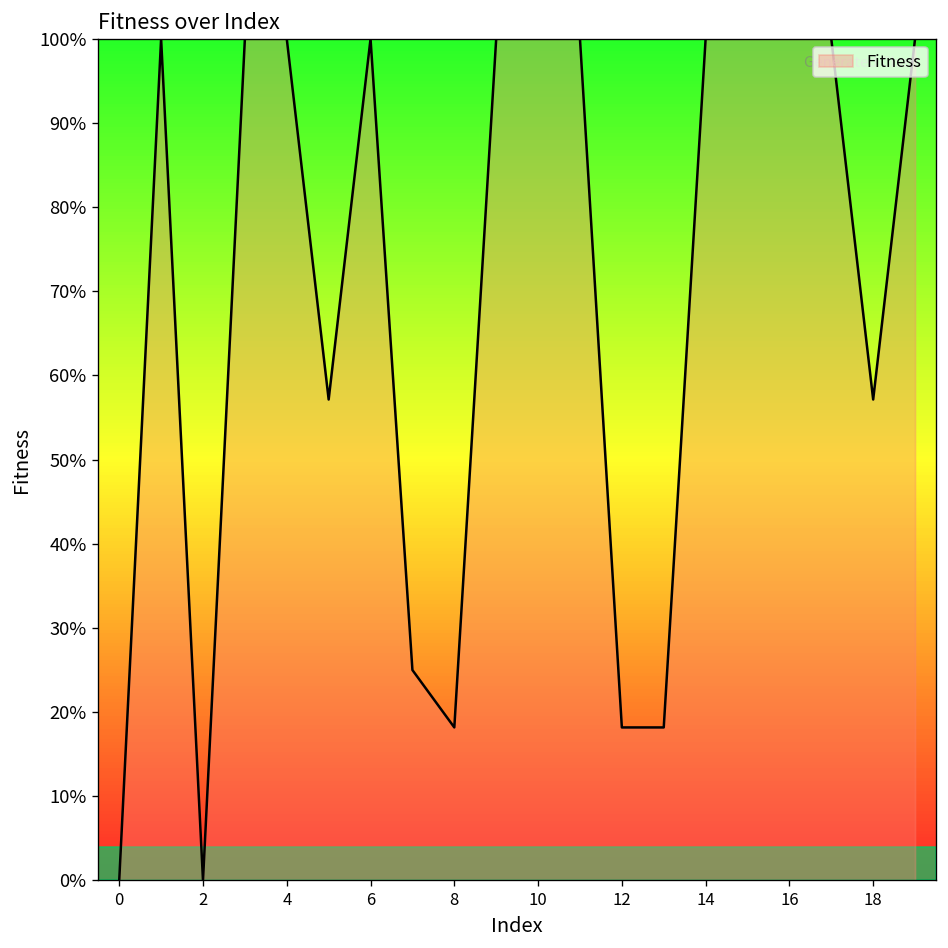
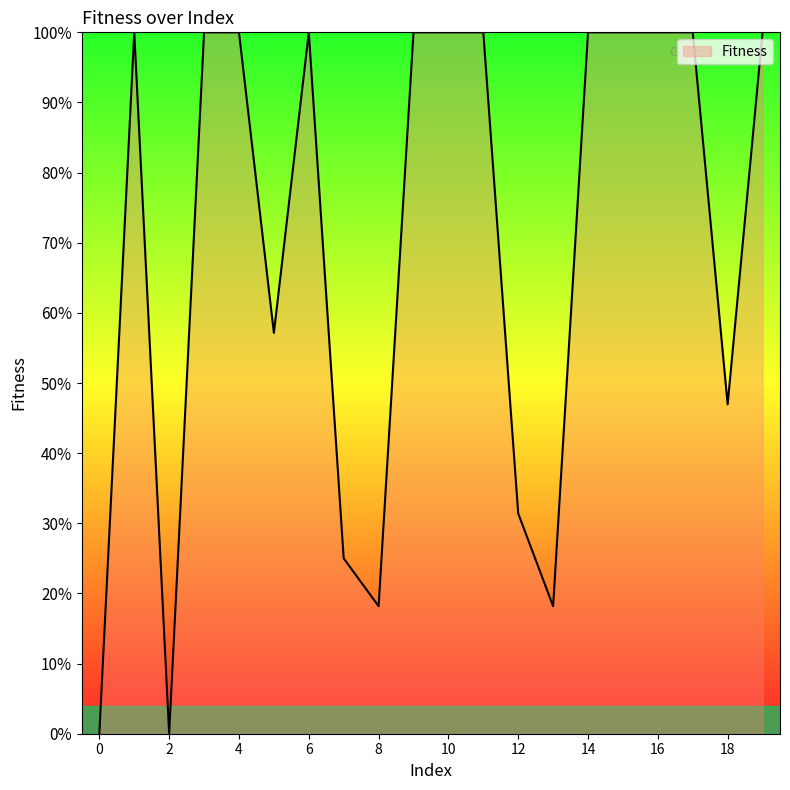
  {
    "4": "100%",
    "6": "100%",
    "8": "18%",
    "10": "100%",
-   "12": "18%",
+   "12": "31%",
    "14": "100%",
    "16": "100%",
-   "18": "57%"
+   "18": "47%"
  }
